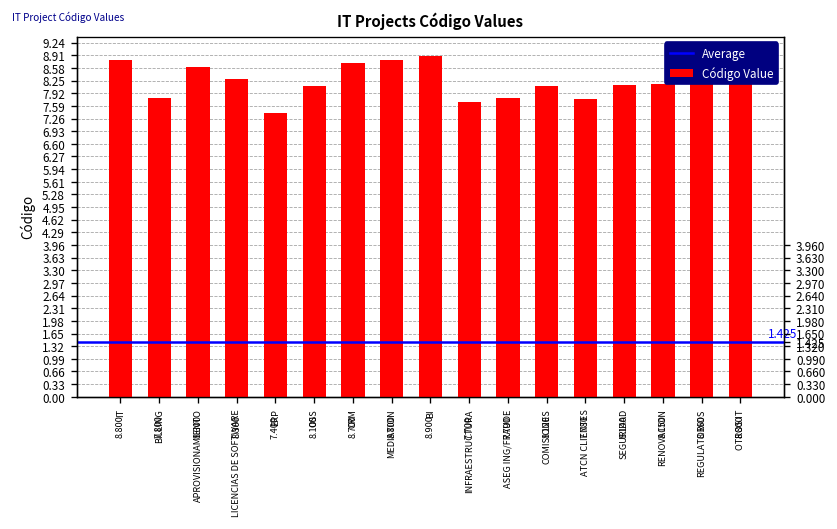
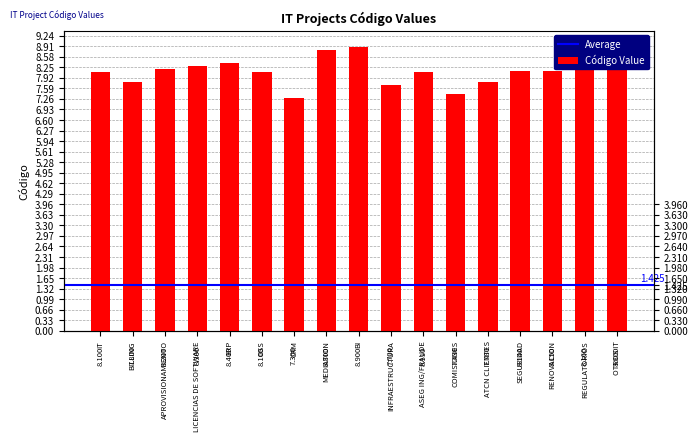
  {
-   "IT": 8.800,
-   "APROVISIONAMIENTO": 8.600,
-   "ERP": 7.400,
-   "CRM": 8.700,
-   "ASEG ING/FRAUDE": 7.790,
-   "COMISIONES": 8.120
+   "IT": 8.100,
+   "APROVISIONAMIENTO": 8.200,
+   "ERP": 8.400,
+   "CRM": 7.300,
+   "ASEG ING/FRAUDE": 8.110,
+   "COMISIONES": 7.430
  }
